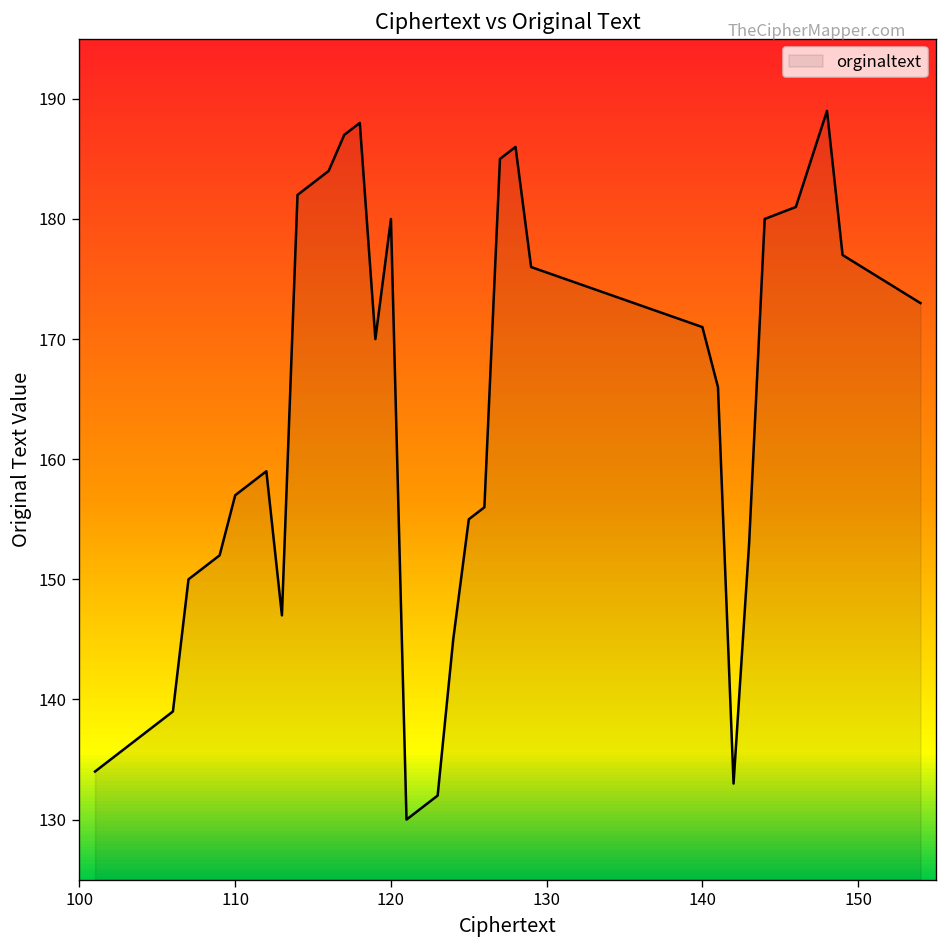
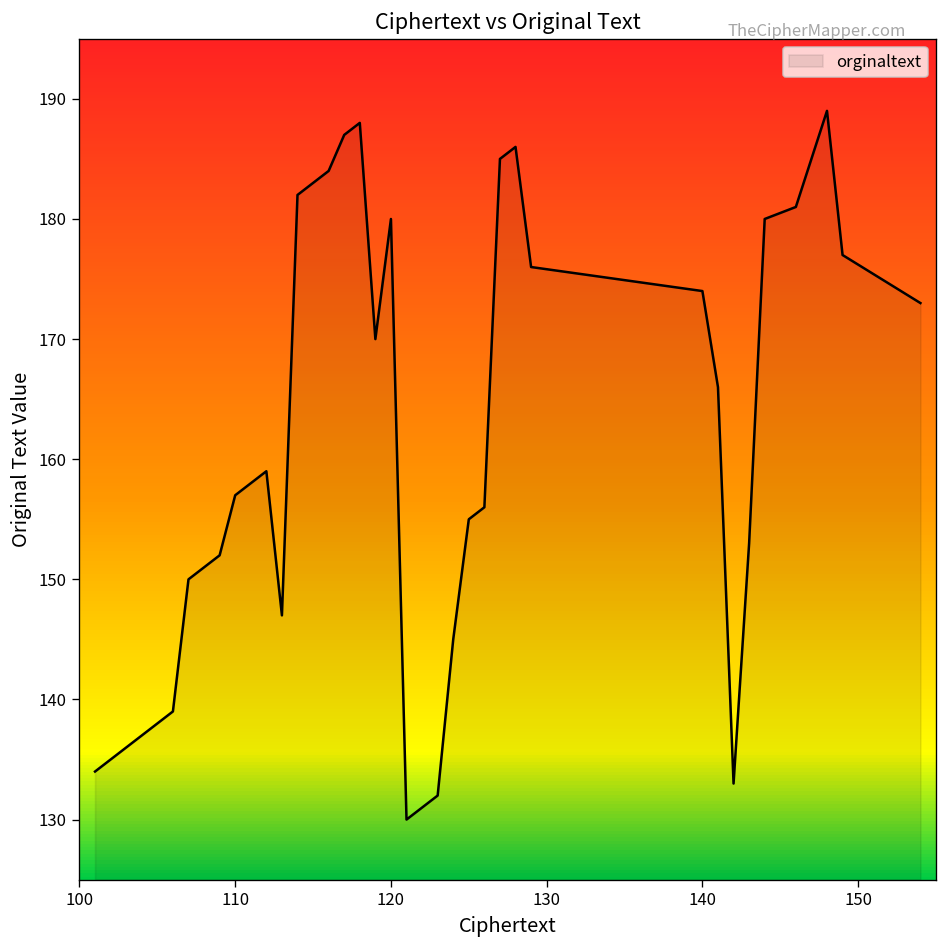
  {
    "110": 157,
    "120": 180,
-   "140": 171
+   "140": 174
  }
